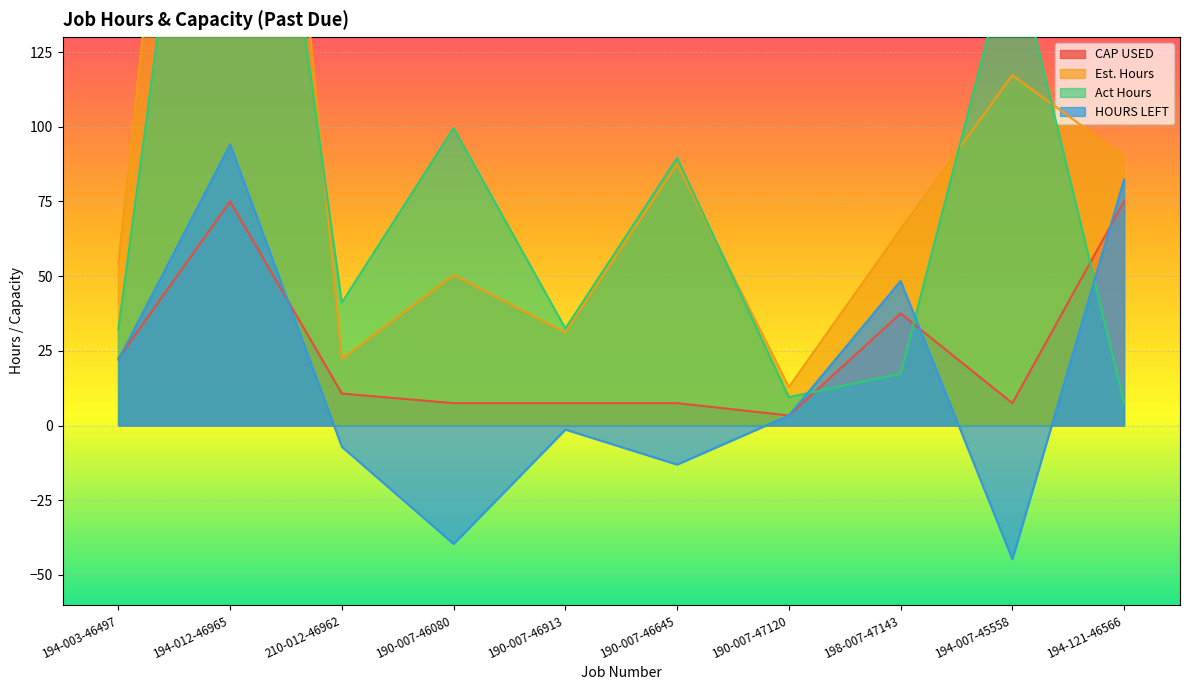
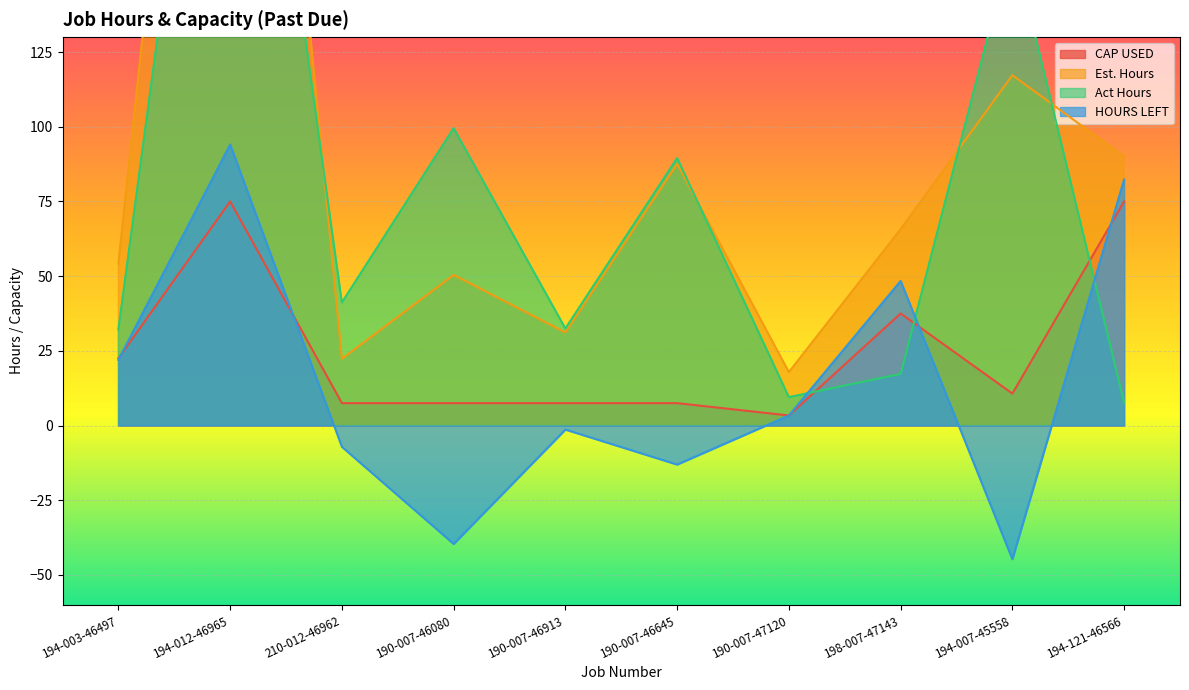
  {
    "CAP USED": {
      "194-012-46965": 75,
-     "210-012-46962": 11,
+     "210-012-46962": 8,
      "190-007-46080": 8,
      "190-007-46913": 8,
      "190-007-46645": 8,
      "198-007-47143": 38,
-     "194-007-45558": 8,
+     "194-007-45558": 11,
      "194-121-46566": 75
    },
    "Est. Hours": {
      "194-003-46497": 54,
      "210-012-46962": 22,
      "190-007-46080": 50,
      "190-007-46913": 31,
      "190-007-46645": 88,
-     "190-007-47120": 13,
+     "190-007-47120": 18,
      "198-007-47143": 66,
      "194-007-45558": 117,
      "194-121-46566": 90
    },
    "Act Hours": {
      "194-003-46497": 32,
      "210-012-46962": 41,
      "190-007-46080": 100,
      "190-007-46913": 32,
      "190-007-46645": 90,
      "190-007-47120": 10,
      "198-007-47143": 17,
      "194-121-46566": 8
    }
  }
